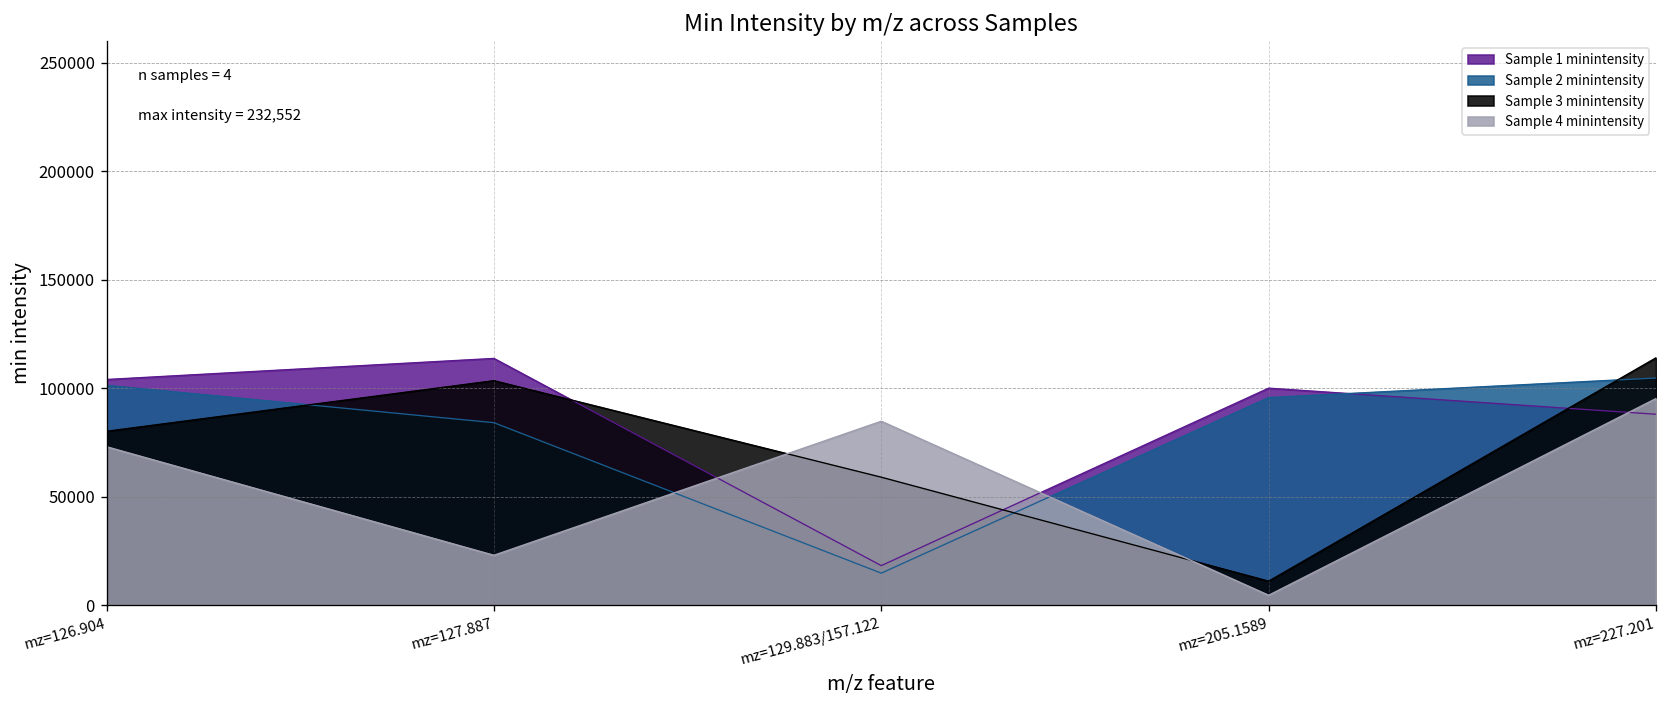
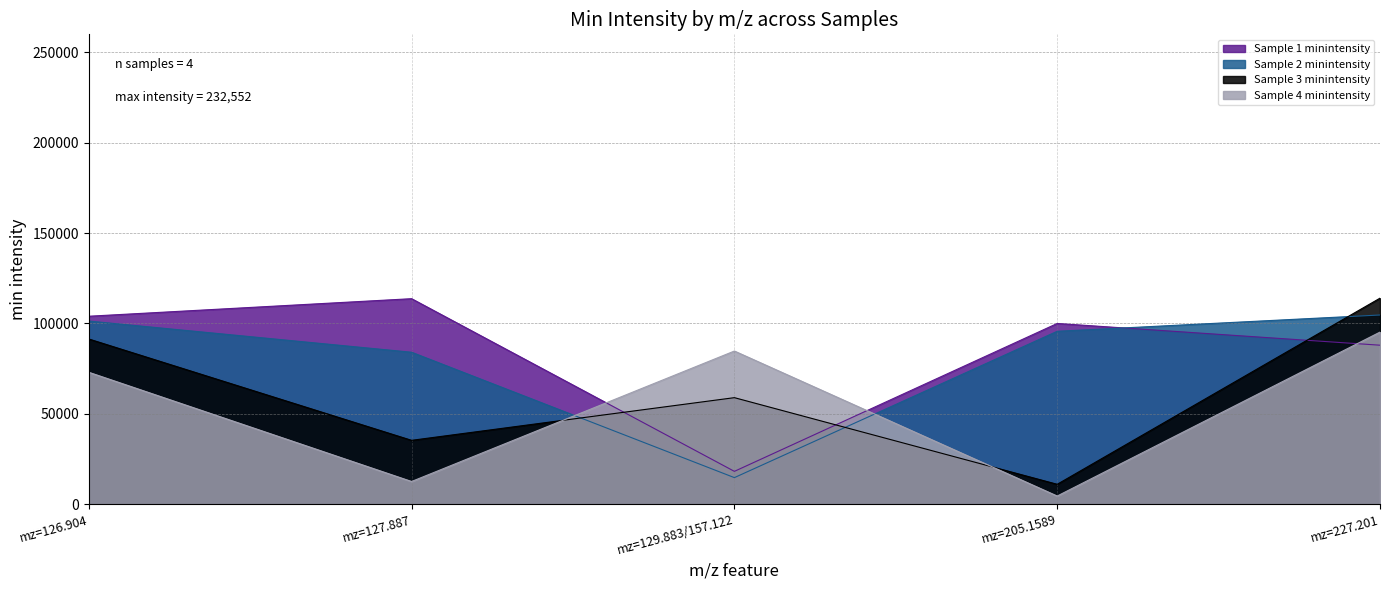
  {
    "Sample 1 minintensity": {
      "mz=126.904": 104000,
      "mz=127.887": 114000,
      "mz=129.883/157.122": 18000,
      "mz=205.1589": 100000,
      "mz=227.201": 88000
    },
    "Sample 2 minintensity": {
      "mz=126.904": 101000,
      "mz=127.887": 84000,
      "mz=129.883/157.122": 15000,
      "mz=205.1589": 96000,
      "mz=227.201": 105000
    },
    "Sample 3 minintensity": {
-     "mz=126.904": 80000,
-     "mz=127.887": 103000,
+     "mz=126.904": 91000,
+     "mz=127.887": 35000,
      "mz=129.883/157.122": 59000,
      "mz=205.1589": 11000,
      "mz=227.201": 114000
    },
    "Sample 4 minintensity": {
      "mz=126.904": 73000,
-     "mz=127.887": 23000,
+     "mz=127.887": 13000,
      "mz=129.883/157.122": 85000,
      "mz=205.1589": 5000,
      "mz=227.201": 95000
    }
  }
